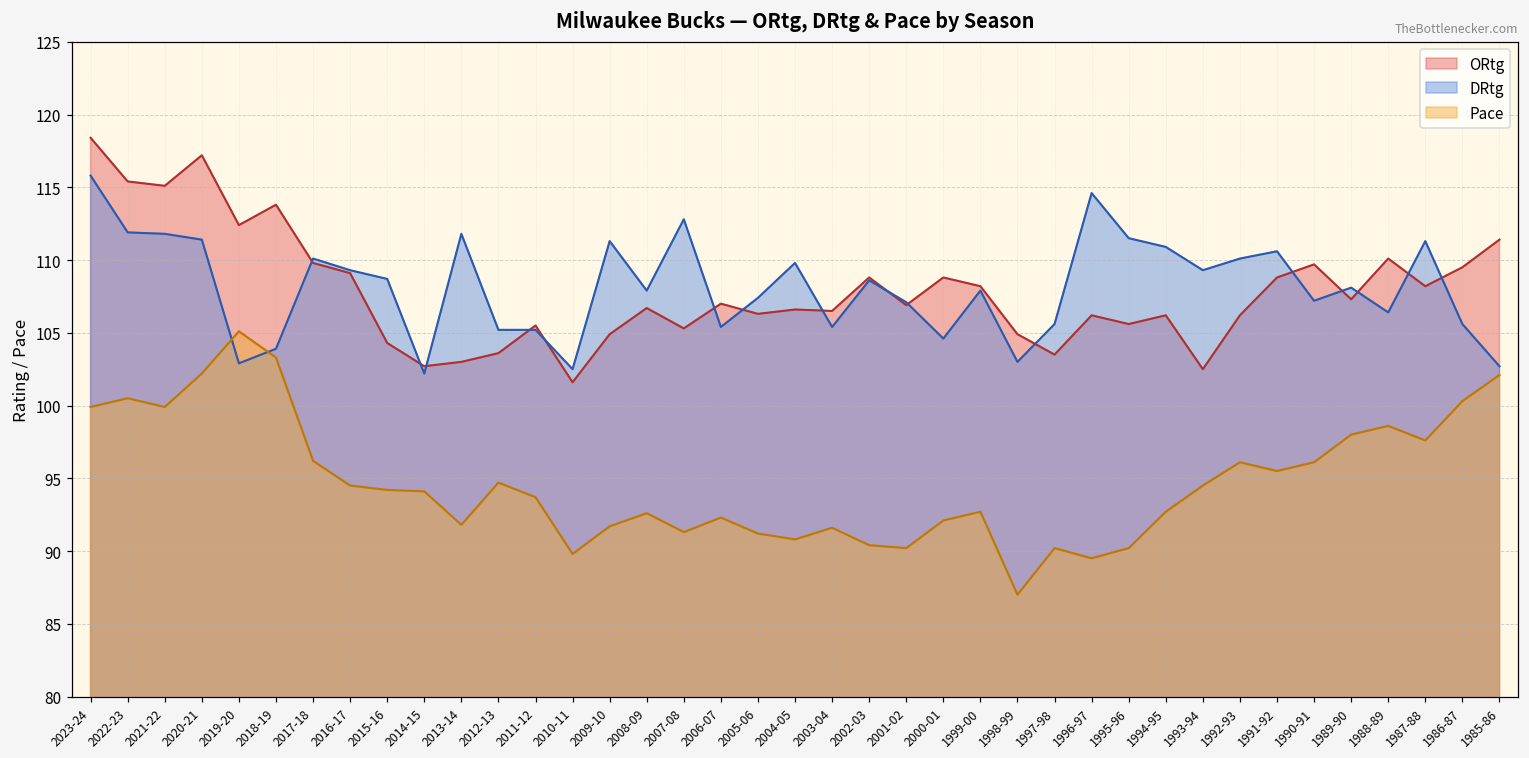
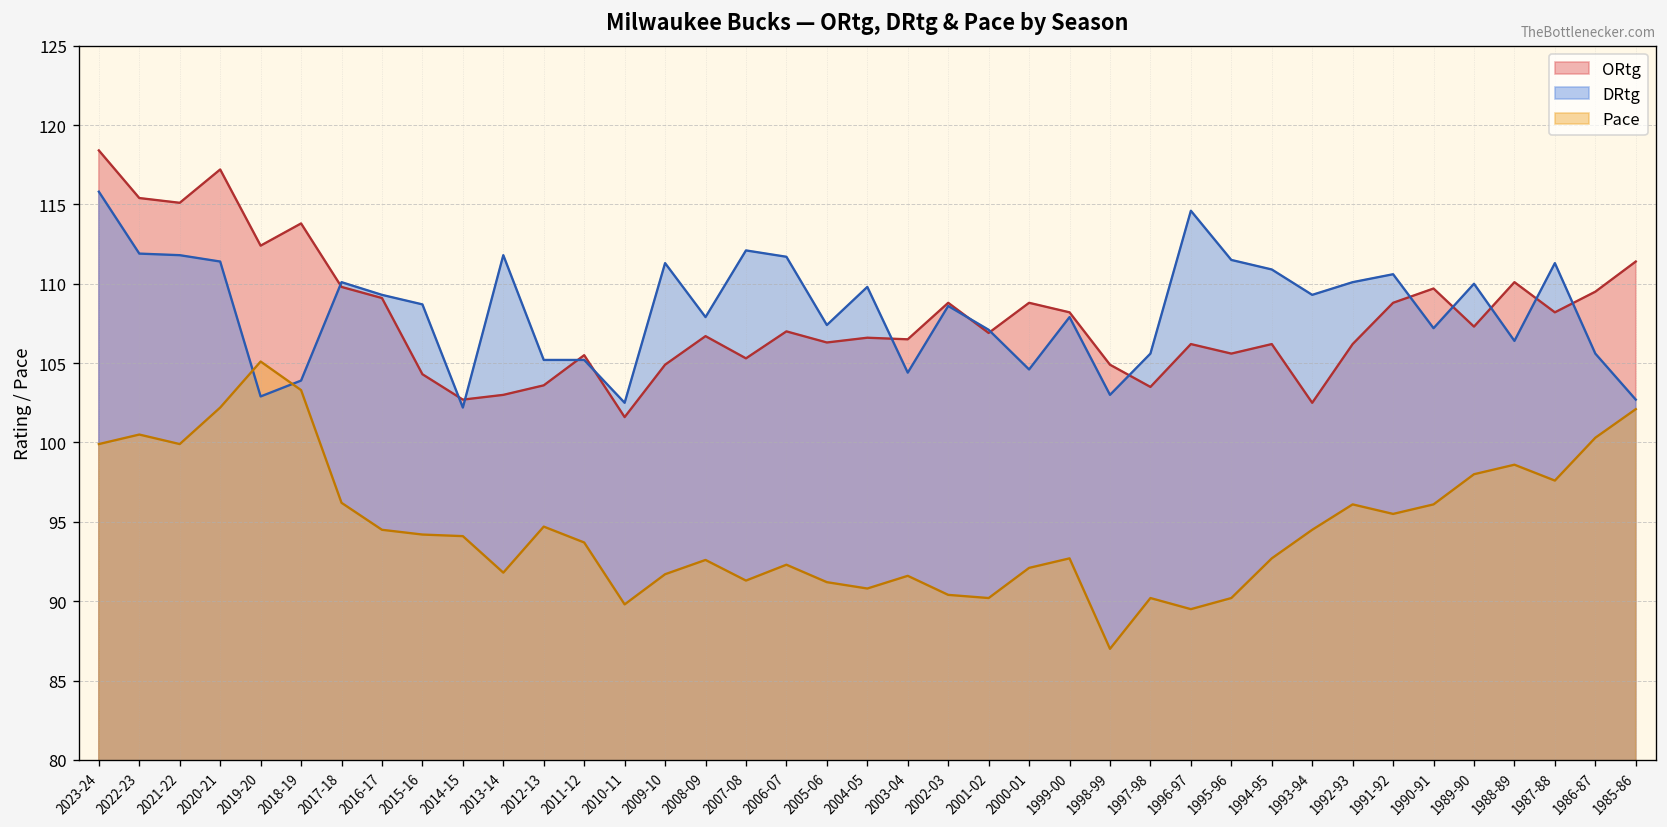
  {
    "DRtg": {
      "2023-24": 115.8,
      "2022-23": 111.9,
      "2021-22": 111.8,
      "2020-21": 111.4,
      "2019-20": 102.9,
      "2018-19": 103.9,
      "2017-18": 110.1,
      "2016-17": 109.3,
      "2015-16": 108.7,
      "2014-15": 102.2,
      "2013-14": 111.8,
      "2012-13": 105.2,
      "2011-12": 105.2,
      "2010-11": 102.5,
      "2009-10": 111.3,
      "2008-09": 107.9,
-     "2007-08": 112.8,
-     "2006-07": 105.4,
+     "2007-08": 112.1,
+     "2006-07": 111.7,
      "2005-06": 107.4,
      "2004-05": 109.8,
-     "2003-04": 105.4,
+     "2003-04": 104.4,
      "2002-03": 108.6,
      "2001-02": 107.1,
      "2000-01": 104.6,
      "1999-00": 107.9,
      "1998-99": 103.0,
      "1997-98": 105.6,
      "1996-97": 114.6,
      "1995-96": 111.5,
      "1994-95": 110.9,
      "1993-94": 109.3,
      "1992-93": 110.1,
      "1991-92": 110.6,
      "1990-91": 107.2,
-     "1989-90": 108.1,
+     "1989-90": 110.0,
      "1988-89": 106.4,
      "1987-88": 111.3,
      "1986-87": 105.6,
      "1985-86": 102.7
    }
  }
